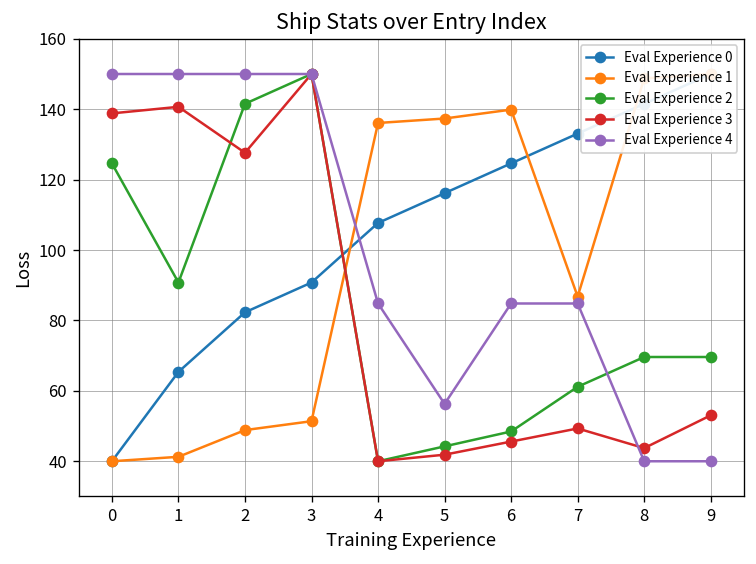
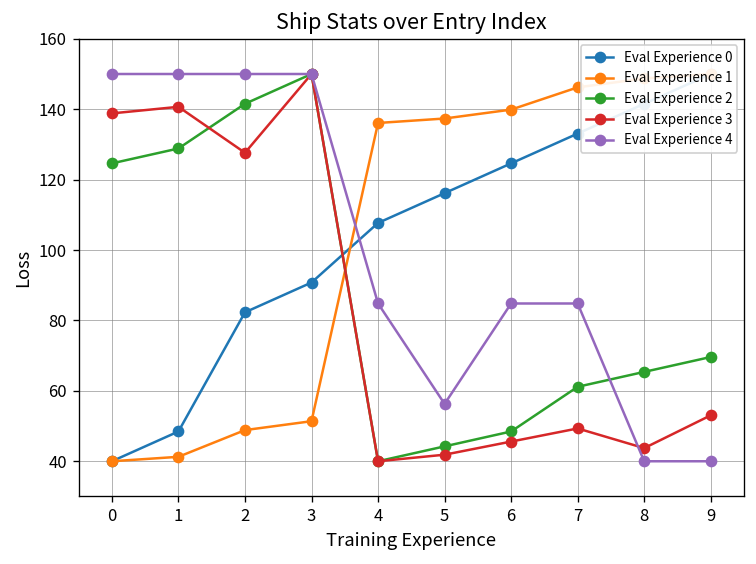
  {
    "Eval Experience 0": {
-     "1": 65,
+     "1": 48,
      "2": 82,
      "3": 91,
      "4": 108,
      "5": 116,
      "6": 125,
      "7": 133
    },
    "Eval Experience 1": {
      "1": 41,
      "2": 49,
      "3": 51,
      "4": 136,
      "5": 137,
      "6": 140,
-     "7": 87
+     "7": 146
    },
    "Eval Experience 2": {
      "0": 125,
-     "1": 91,
+     "1": 129,
      "2": 142,
      "5": 44,
      "6": 48,
      "7": 61,
-     "8": 70,
+     "8": 65,
      "9": 70
    },
    "Eval Experience 3": {
      "0": 139,
      "1": 141,
      "2": 128,
      "5": 42,
      "6": 46,
      "7": 49,
      "8": 44,
      "9": 53
    },
    "Eval Experience 4": {
      "0": 150,
      "1": 150,
      "2": 150,
      "4": 85,
      "5": 56,
      "6": 85,
      "7": 85,
      "8": 40,
      "9": 40
    }
  }
